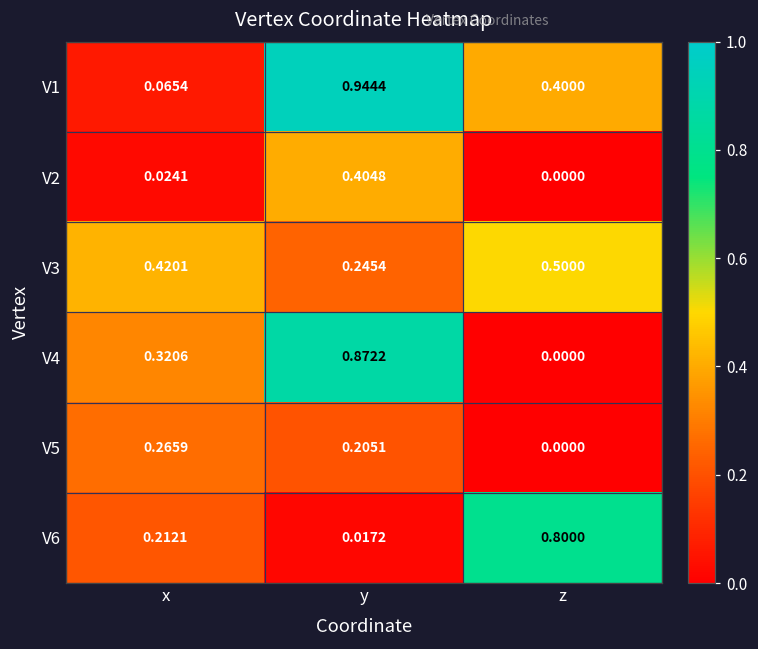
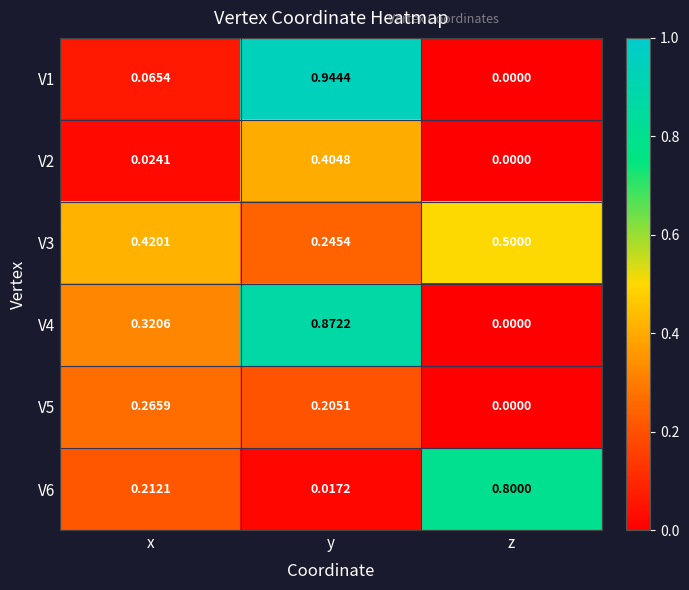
  {
    "V1": {
      "x": 0.0654,
      "y": 0.9444,
-     "z": 0.4000
+     "z": 0.0000
    },
    "V2": {
      "x": 0.0241,
      "y": 0.4048,
      "z": 0.0000
    },
    "V3": {
      "x": 0.4201,
      "y": 0.2454,
      "z": 0.5000
    },
    "V4": {
      "x": 0.3206,
      "y": 0.8722,
      "z": 0.0000
    },
    "V5": {
      "x": 0.2659,
      "y": 0.2051,
      "z": 0.0000
    },
    "V6": {
      "x": 0.2121,
      "y": 0.0172,
      "z": 0.8000
    }
  }
